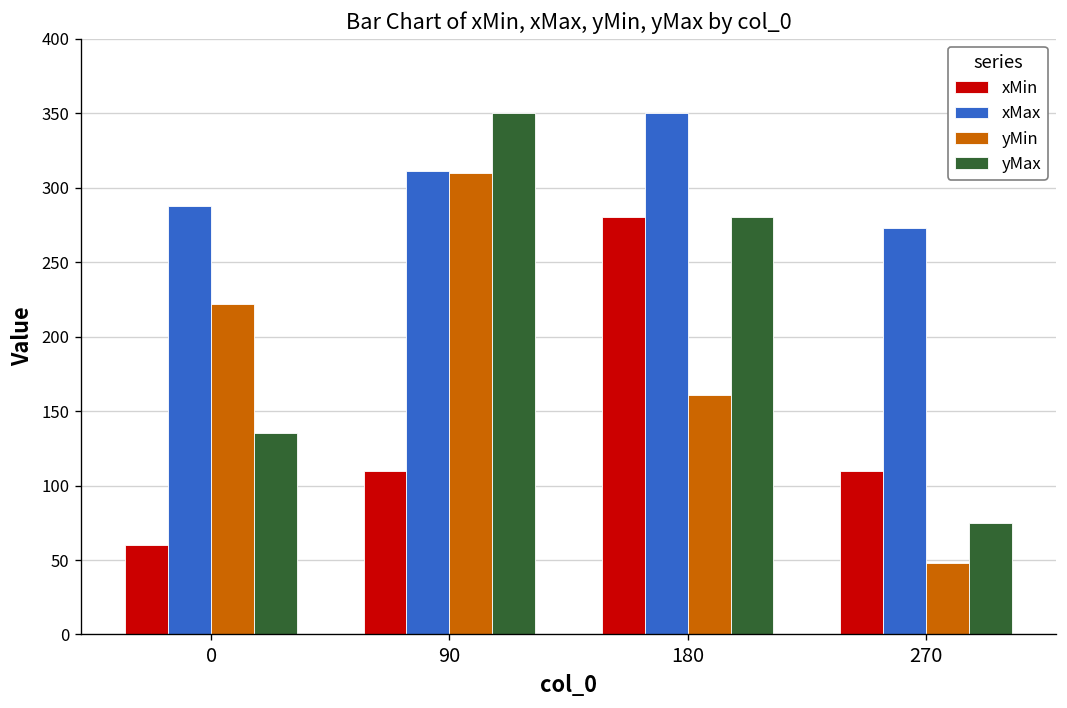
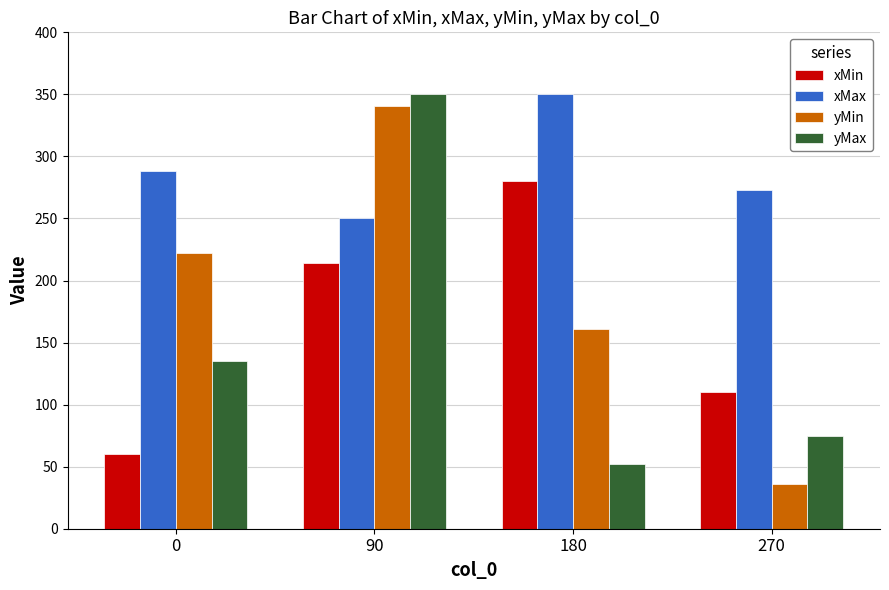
  {
    "xMin": {
      "0": 60,
-     "90": 110,
+     "90": 214,
      "180": 280,
      "270": 110
    },
    "xMax": {
      "0": 288,
-     "90": 311,
+     "90": 250,
      "180": 350,
      "270": 273
    },
    "yMin": {
      "0": 222,
-     "90": 310,
+     "90": 341,
      "180": 161,
-     "270": 48
+     "270": 36
    },
    "yMax": {
      "0": 135,
      "90": 350,
-     "180": 280,
+     "180": 52,
      "270": 75
    }
  }
